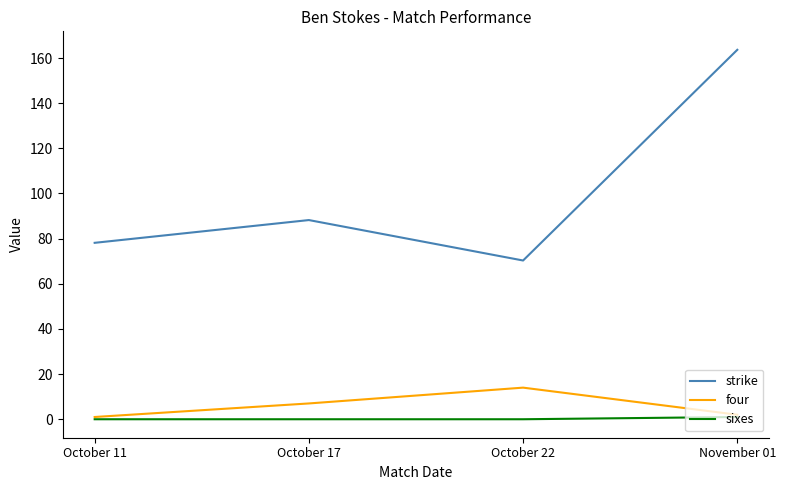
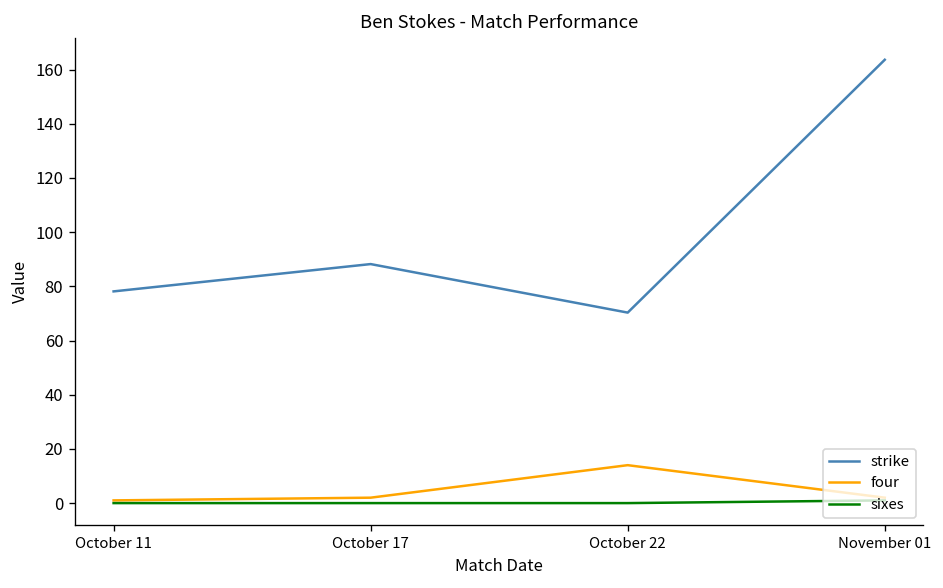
  {
    "strike": {
      "October 11": 78,
      "October 17": 88,
      "October 22": 70,
      "November 01": 164
    },
    "four": {
-     "October 17": 7,
+     "October 17": 2,
      "October 22": 14
    },
    "sixes": {
      "October 17": 0,
      "October 22": 0
    }
  }
